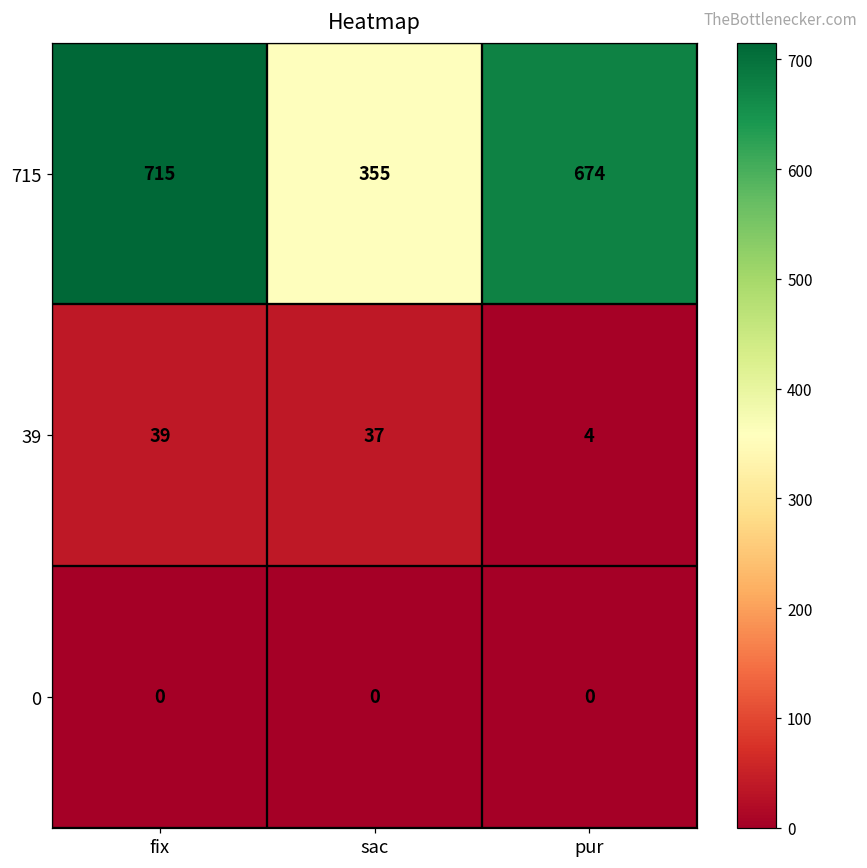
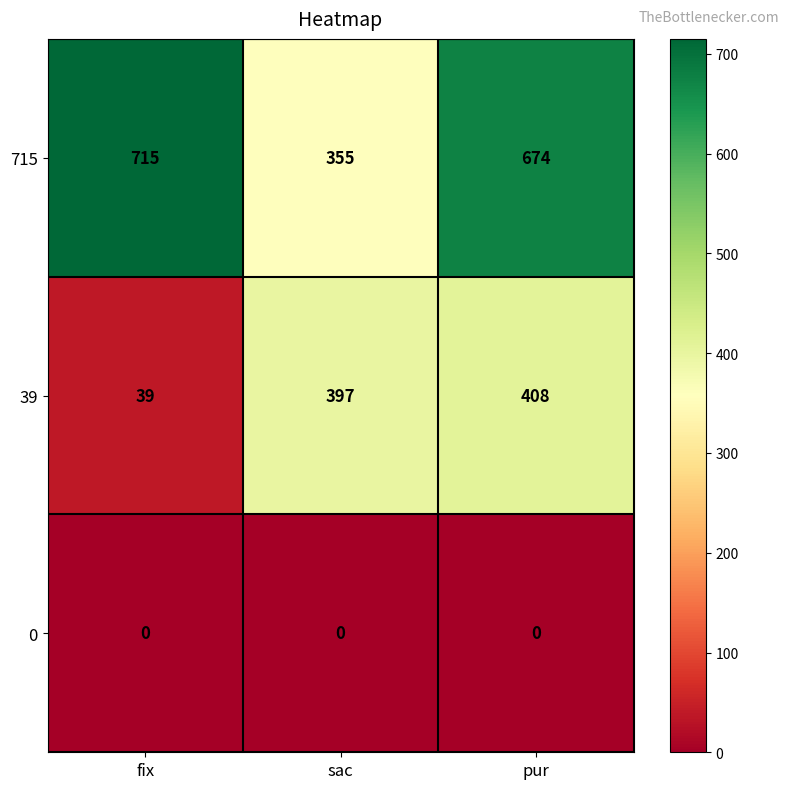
  {
    "715": {
      "fix": 715,
      "sac": 355,
      "pur": 674
    },
    "39": {
      "fix": 39,
-     "sac": 37,
-     "pur": 4
+     "sac": 397,
+     "pur": 408
    },
    "0": {
      "fix": 0,
      "sac": 0,
      "pur": 0
    }
  }
